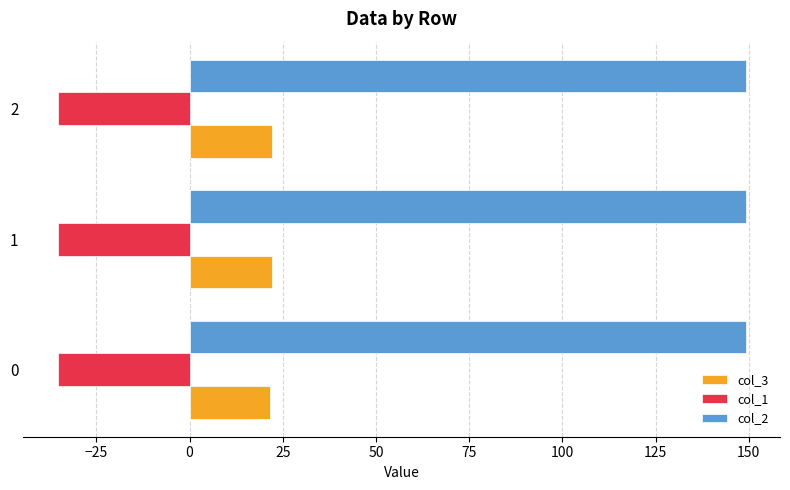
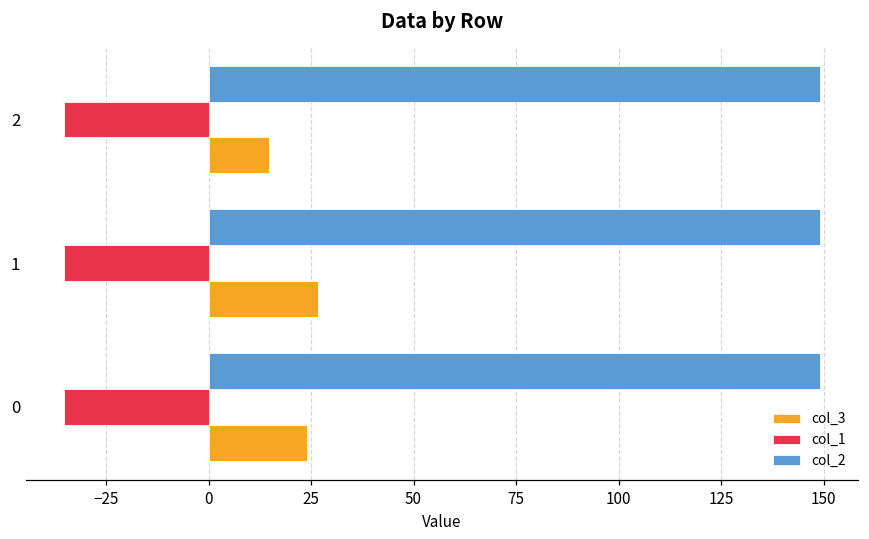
  {
    "col_3": {
-     "2": 22,
-     "1": 22,
-     "0": 22
+     "2": 15,
+     "1": 27,
+     "0": 24
    },
    "col_1": {
      "2": -35,
      "1": -35,
      "0": -35
    },
    "col_2": {
      "2": 149,
      "1": 149,
      "0": 149
    }
  }
